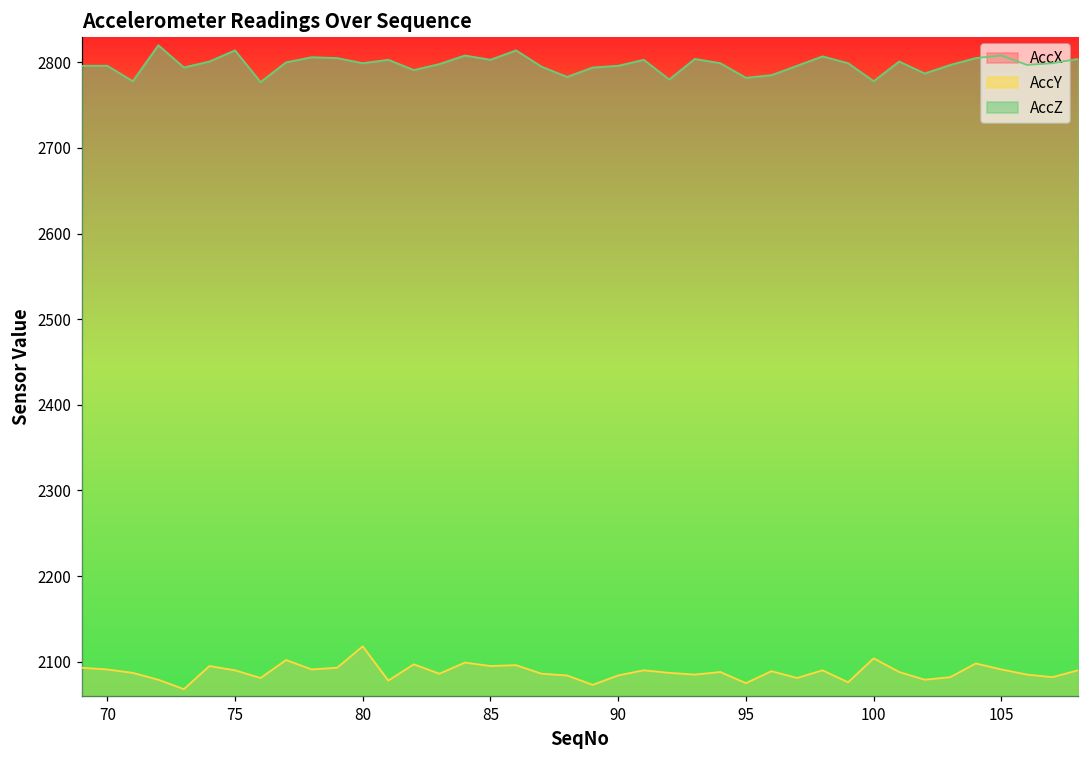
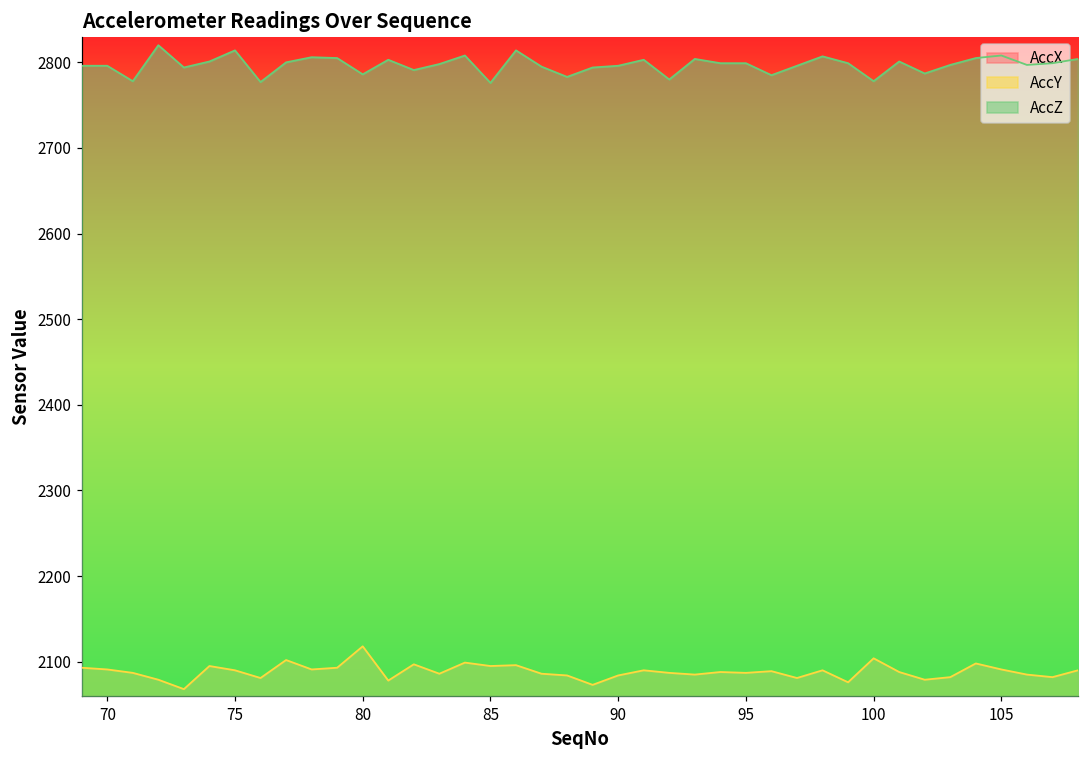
  {
    "AccY": {
      "70": 2090,
      "75": 2090,
      "80": 2120,
      "85": 2100,
      "90": 2080,
-     "95": 2080,
+     "95": 2090,
      "100": 2100,
      "105": 2090
    },
    "AccZ": {
      "70": 2800,
      "75": 2810,
-     "80": 2800,
-     "85": 2800,
+     "80": 2790,
+     "85": 2780,
      "90": 2800,
-     "95": 2780,
+     "95": 2800,
      "100": 2780
    }
  }
